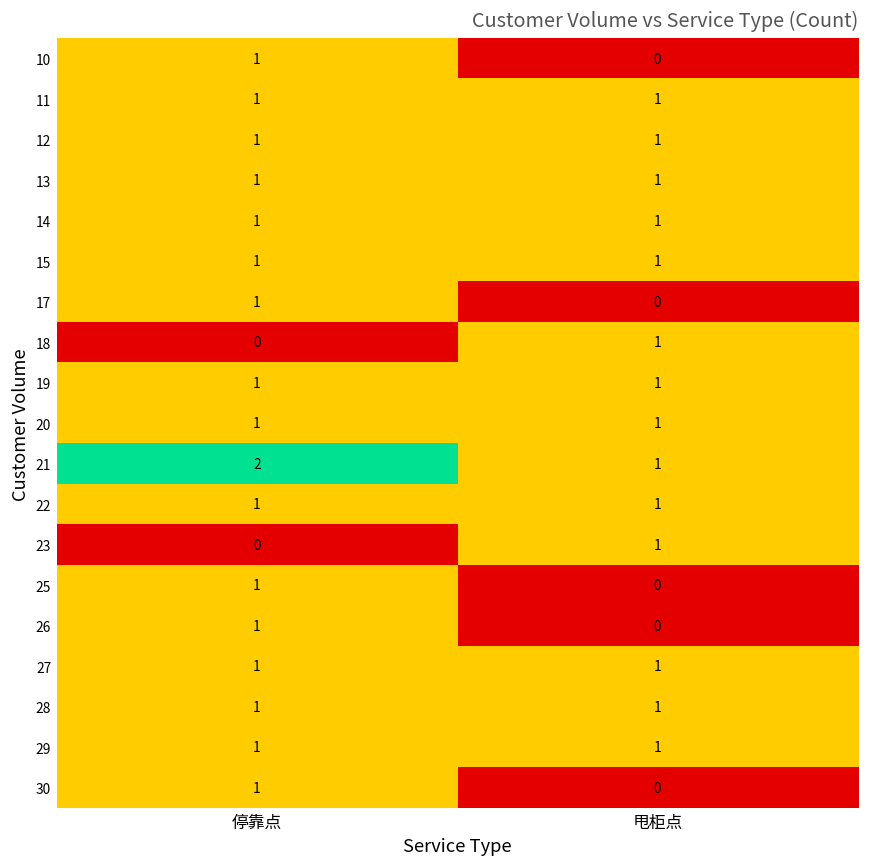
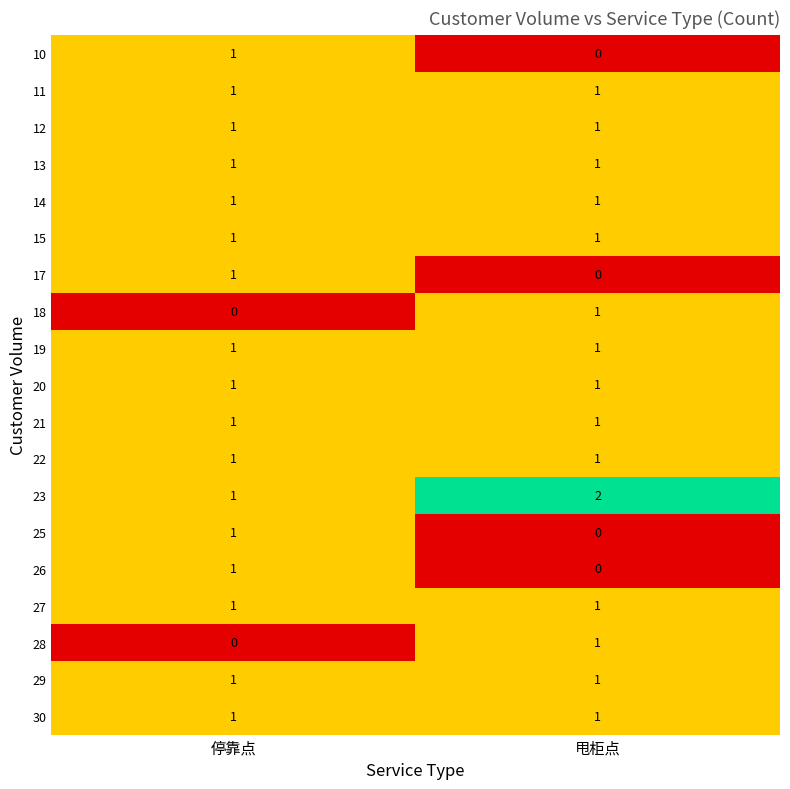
  {
    "10": {
      "停靠点": 1,
      "甩柜点": 0
    },
    "11": {
      "停靠点": 1,
      "甩柜点": 1
    },
    "12": {
      "停靠点": 1,
      "甩柜点": 1
    },
    "13": {
      "停靠点": 1,
      "甩柜点": 1
    },
    "14": {
      "停靠点": 1,
      "甩柜点": 1
    },
    "15": {
      "停靠点": 1,
      "甩柜点": 1
    },
    "17": {
      "停靠点": 1,
      "甩柜点": 0
    },
    "18": {
      "停靠点": 0,
      "甩柜点": 1
    },
    "19": {
      "停靠点": 1,
      "甩柜点": 1
    },
    "20": {
      "停靠点": 1,
      "甩柜点": 1
    },
    "21": {
-     "停靠点": 2,
+     "停靠点": 1,
      "甩柜点": 1
    },
    "22": {
      "停靠点": 1,
      "甩柜点": 1
    },
    "23": {
-     "停靠点": 0,
-     "甩柜点": 1
+     "停靠点": 1,
+     "甩柜点": 2
    },
    "25": {
      "停靠点": 1,
      "甩柜点": 0
    },
    "26": {
      "停靠点": 1,
      "甩柜点": 0
    },
    "27": {
      "停靠点": 1,
      "甩柜点": 1
    },
    "28": {
-     "停靠点": 1,
+     "停靠点": 0,
      "甩柜点": 1
    },
    "29": {
      "停靠点": 1,
      "甩柜点": 1
    },
    "30": {
      "停靠点": 1,
-     "甩柜点": 0
+     "甩柜点": 1
    }
  }
